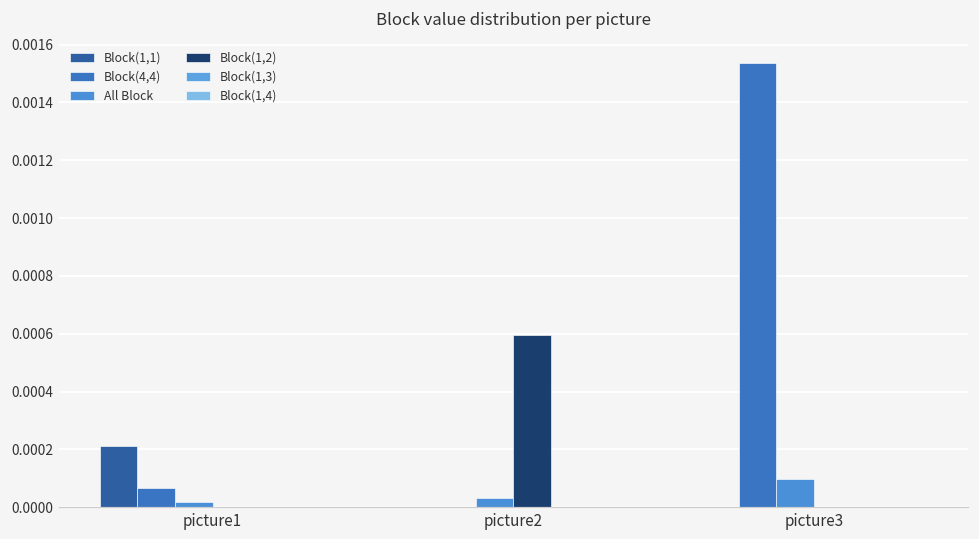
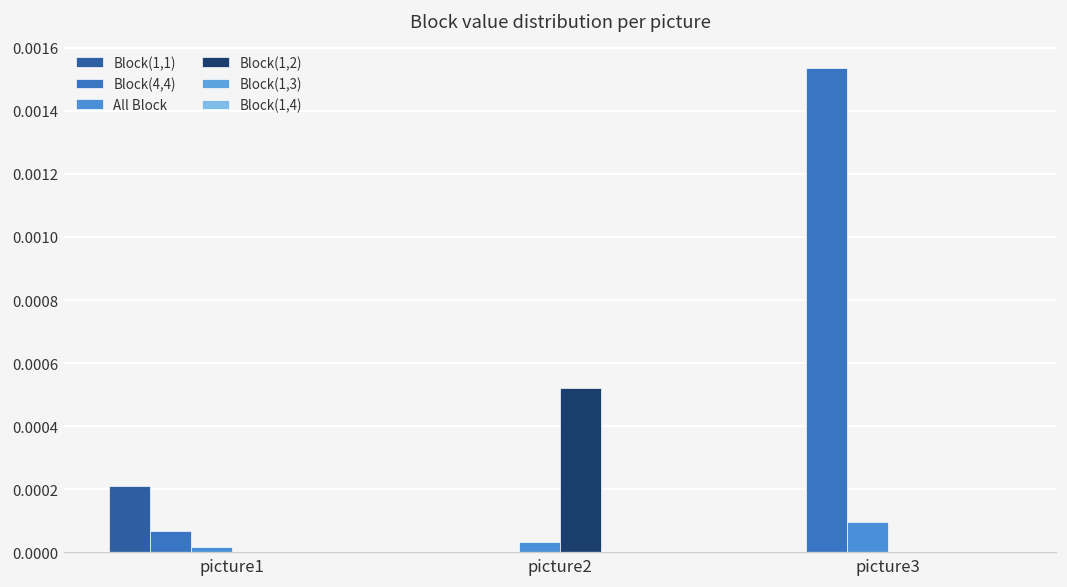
  {
    "Block(1,2)": {
      "picture1": 0.00000,
-     "picture2": 0.00060,
+     "picture2": 0.00052,
      "picture3": 0.00000
    }
  }
